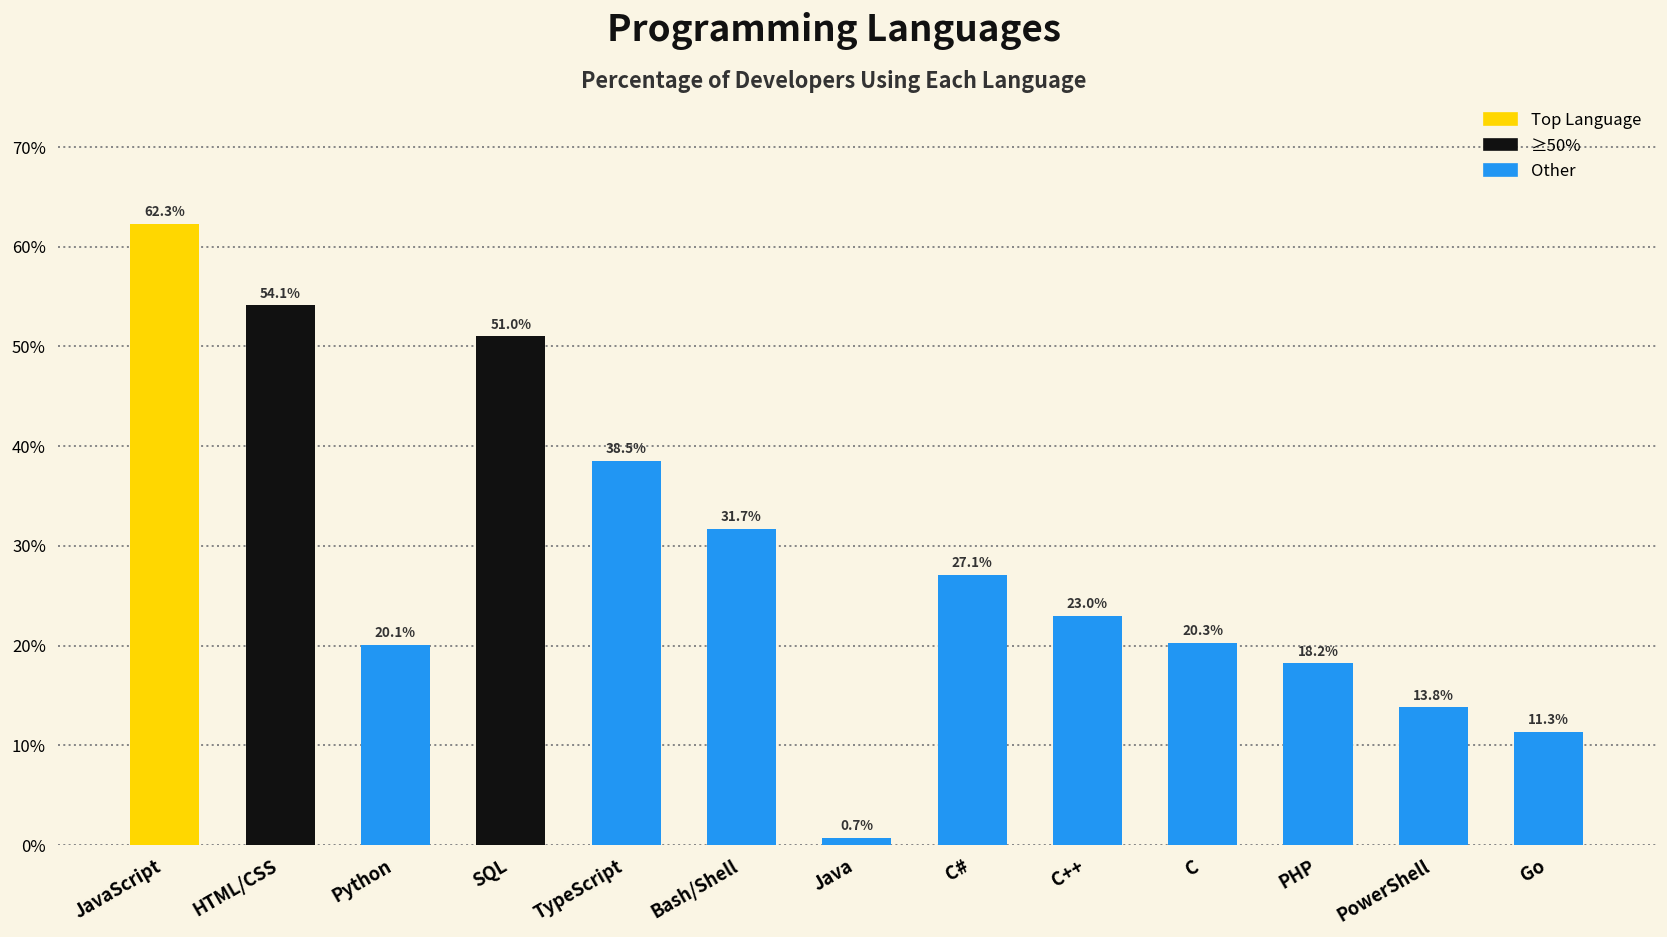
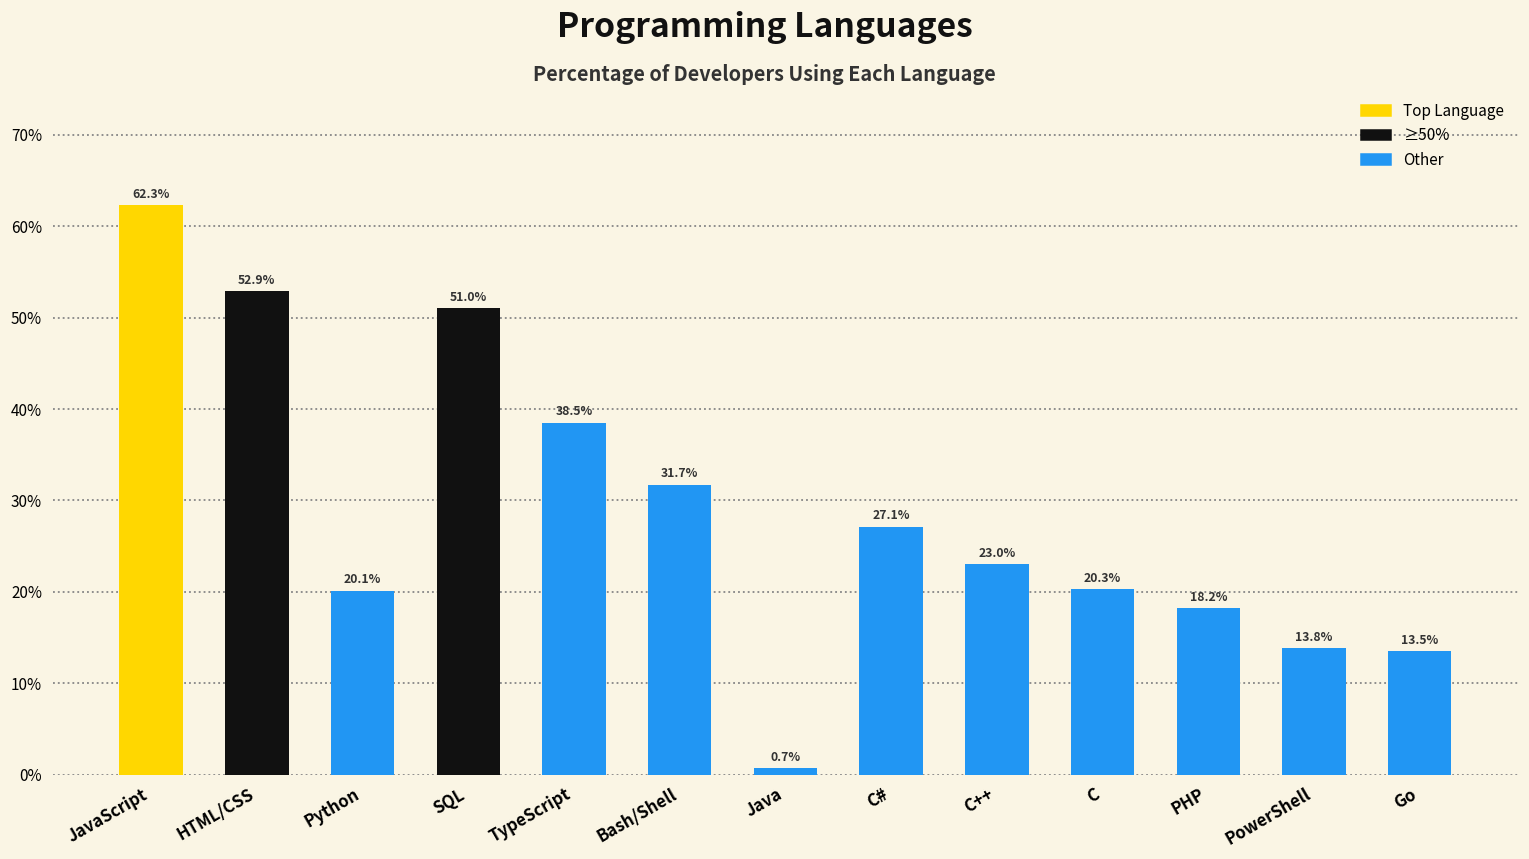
  {
    "JavaScript": "62.3%",
-   "HTML/CSS": "54.1%",
+   "HTML/CSS": "52.9%",
    "Python": "20.1%",
    "SQL": "51.0%",
    "TypeScript": "38.5%",
    "Bash/Shell": "31.7%",
    "Java": "0.7%",
    "C#": "27.1%",
    "C++": "23.0%",
    "C": "20.3%",
    "PHP": "18.2%",
    "PowerShell": "13.8%",
-   "Go": "11.3%"
+   "Go": "13.5%"
  }
